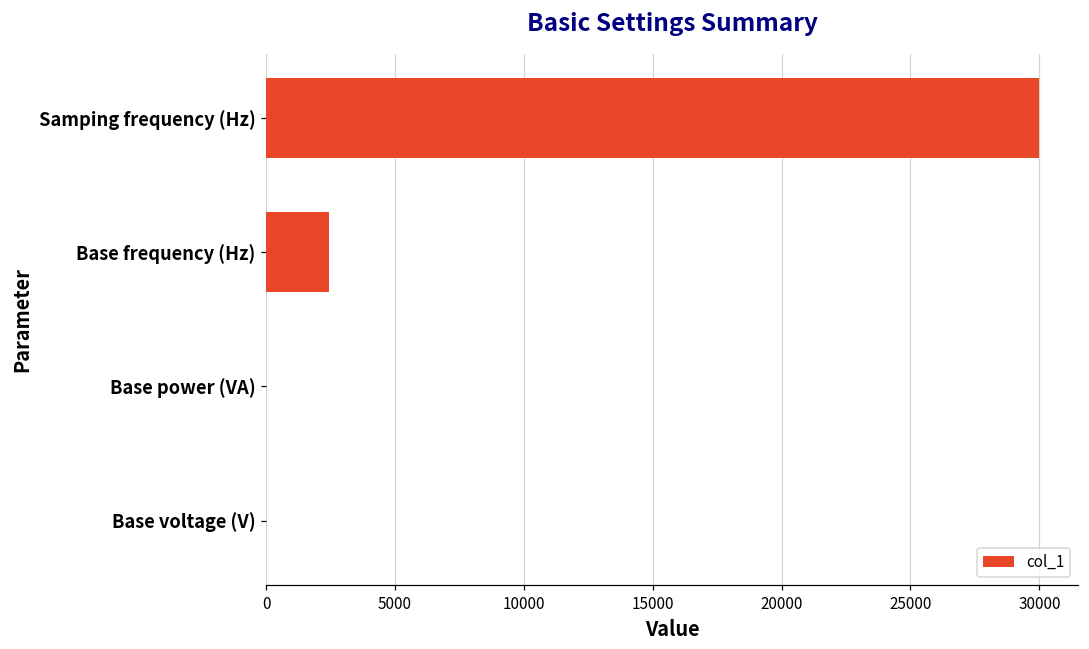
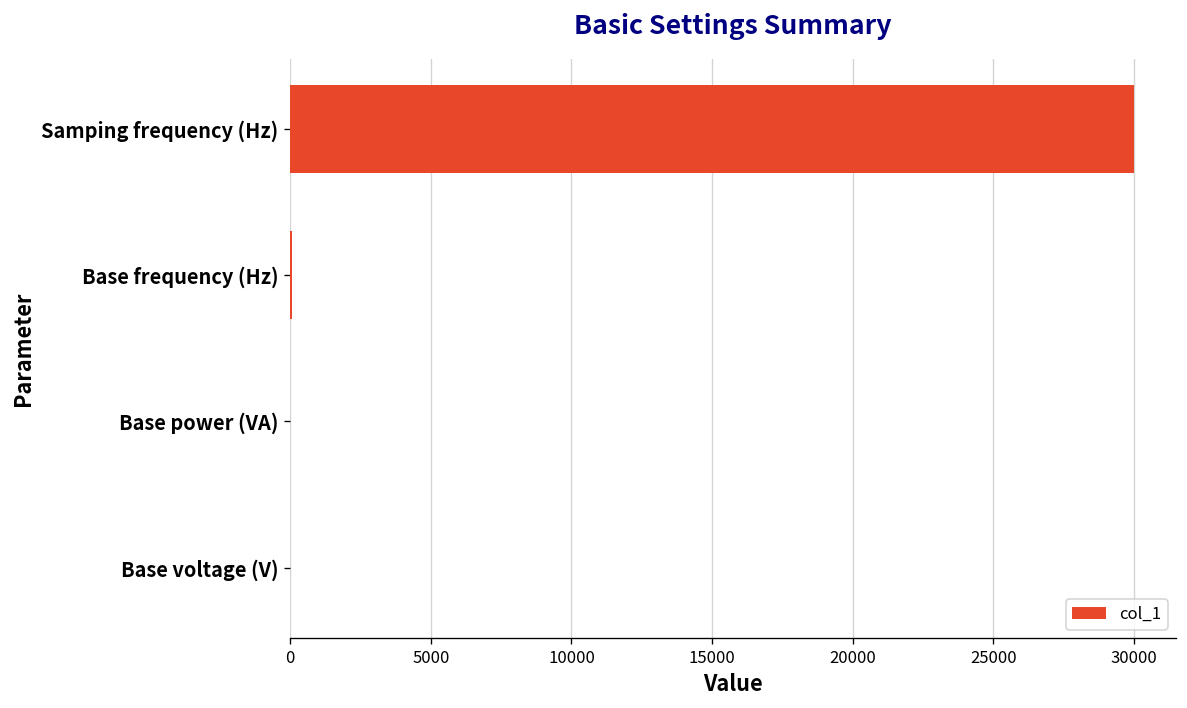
  {
    "Samping frequency (Hz)": 30000,
-   "Base frequency (Hz)": 2500
+   "Base frequency (Hz)": 100
  }
